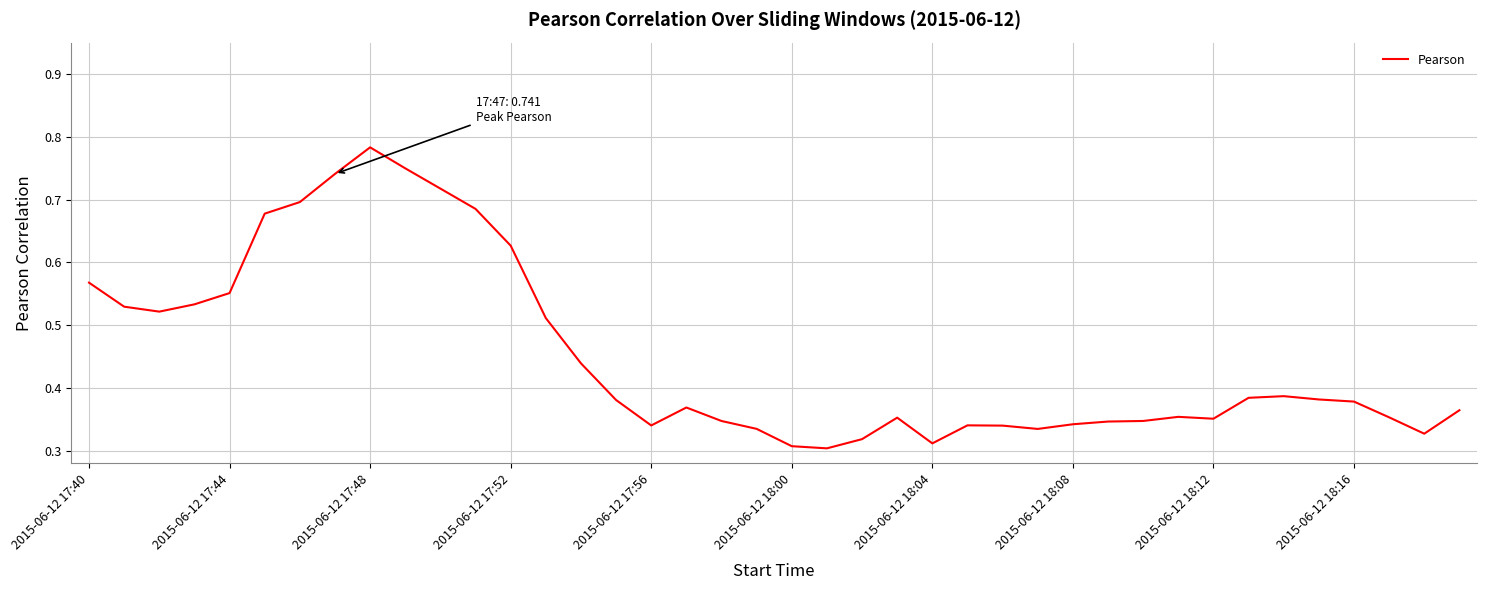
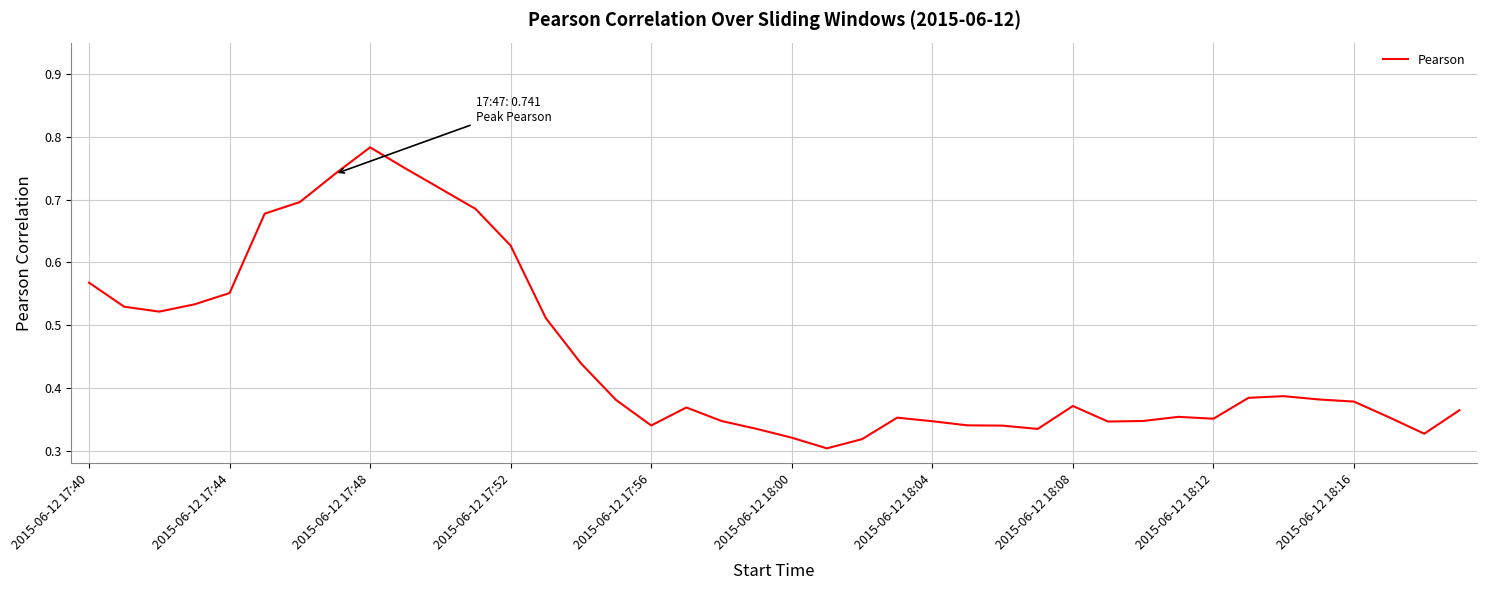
  {
    "2015-06-12 17:40": 0.57,
    "2015-06-12 17:44": 0.55,
    "2015-06-12 17:52": 0.63,
    "2015-06-12 17:56": 0.34,
-   "2015-06-12 18:00": 0.31,
-   "2015-06-12 18:04": 0.31,
-   "2015-06-12 18:08": 0.34,
+   "2015-06-12 18:00": 0.32,
+   "2015-06-12 18:04": 0.35,
+   "2015-06-12 18:08": 0.37,
    "2015-06-12 18:12": 0.35,
    "2015-06-12 18:16": 0.38
  }
